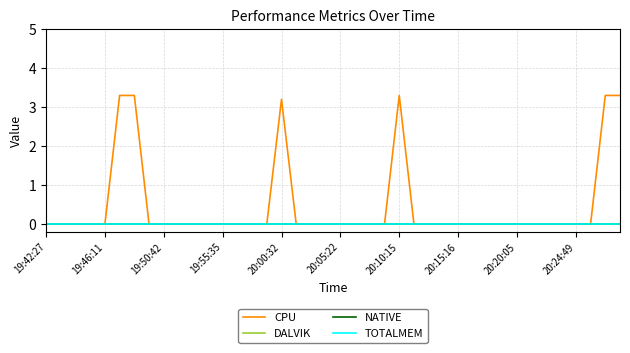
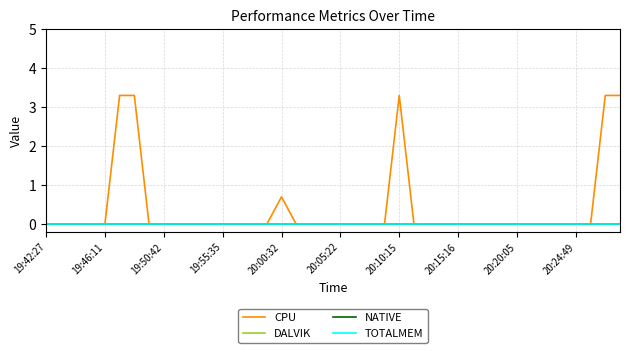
  {
    "CPU": {
-     "20:00:32": 3.2,
+     "20:00:32": 0.7,
      "20:10:15": 3.3
    },
    "TOTALMEM": {
      "20:00:32": 0.0,
      "20:10:15": 0.0
    }
  }
